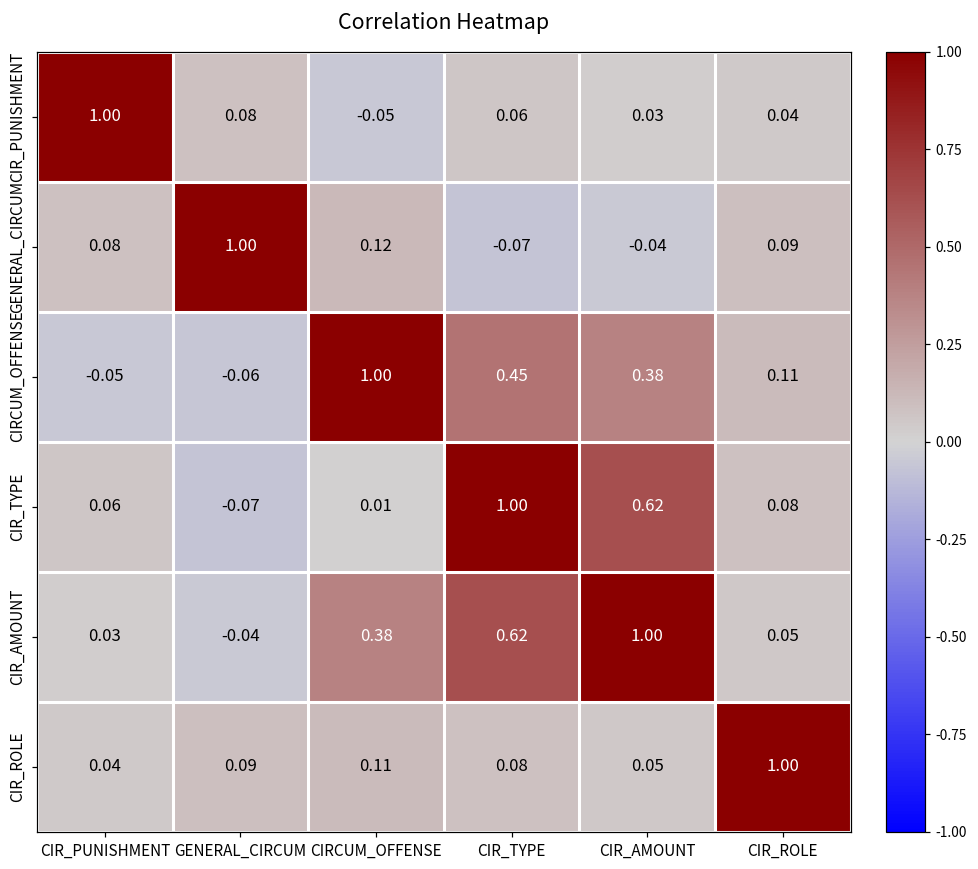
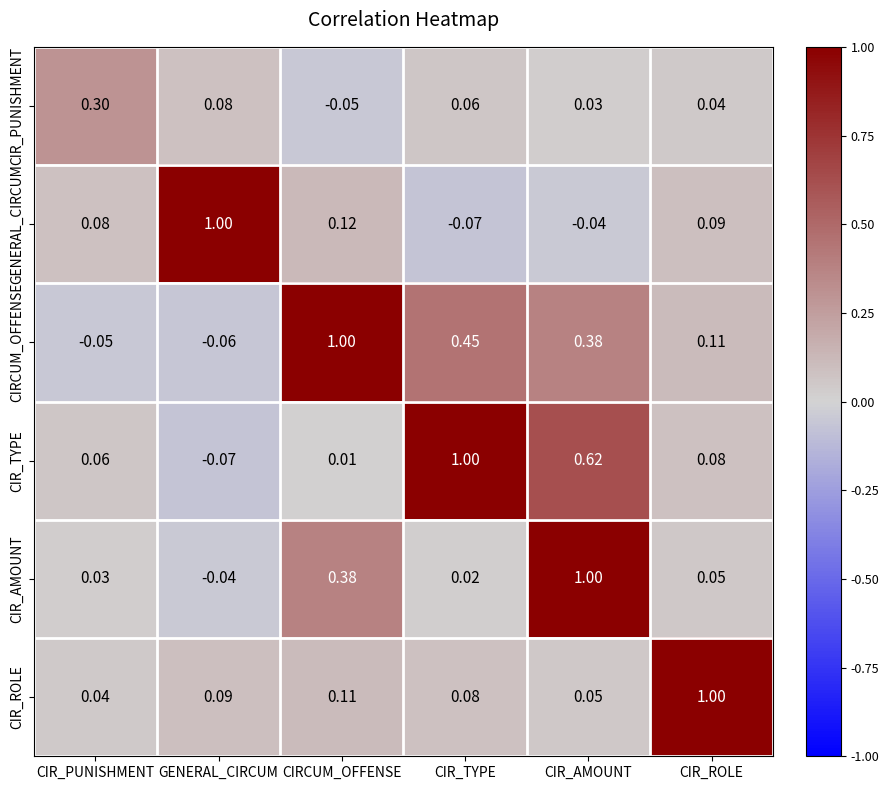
  {
    "CIR_PUNISHMENT": {
-     "CIR_PUNISHMENT": 1.00,
+     "CIR_PUNISHMENT": 0.30,
      "GENERAL_CIRCUM": 0.08,
      "CIRCUM_OFFENSE": -0.05,
      "CIR_TYPE": 0.06,
      "CIR_AMOUNT": 0.03,
      "CIR_ROLE": 0.04
    },
    "GENERAL_CIRCUM": {
      "CIR_PUNISHMENT": 0.08,
      "GENERAL_CIRCUM": 1.00,
      "CIRCUM_OFFENSE": 0.12,
      "CIR_TYPE": -0.07,
      "CIR_AMOUNT": -0.04,
      "CIR_ROLE": 0.09
    },
    "CIRCUM_OFFENSE": {
      "CIR_PUNISHMENT": -0.05,
      "GENERAL_CIRCUM": -0.06,
      "CIRCUM_OFFENSE": 1.00,
      "CIR_TYPE": 0.45,
      "CIR_AMOUNT": 0.38,
      "CIR_ROLE": 0.11
    },
    "CIR_TYPE": {
      "CIR_PUNISHMENT": 0.06,
      "GENERAL_CIRCUM": -0.07,
      "CIRCUM_OFFENSE": 0.01,
      "CIR_TYPE": 1.00,
      "CIR_AMOUNT": 0.62,
      "CIR_ROLE": 0.08
    },
    "CIR_AMOUNT": {
      "CIR_PUNISHMENT": 0.03,
      "GENERAL_CIRCUM": -0.04,
      "CIRCUM_OFFENSE": 0.38,
-     "CIR_TYPE": 0.62,
+     "CIR_TYPE": 0.02,
      "CIR_AMOUNT": 1.00,
      "CIR_ROLE": 0.05
    },
    "CIR_ROLE": {
      "CIR_PUNISHMENT": 0.04,
      "GENERAL_CIRCUM": 0.09,
      "CIRCUM_OFFENSE": 0.11,
      "CIR_TYPE": 0.08,
      "CIR_AMOUNT": 0.05,
      "CIR_ROLE": 1.00
    }
  }
